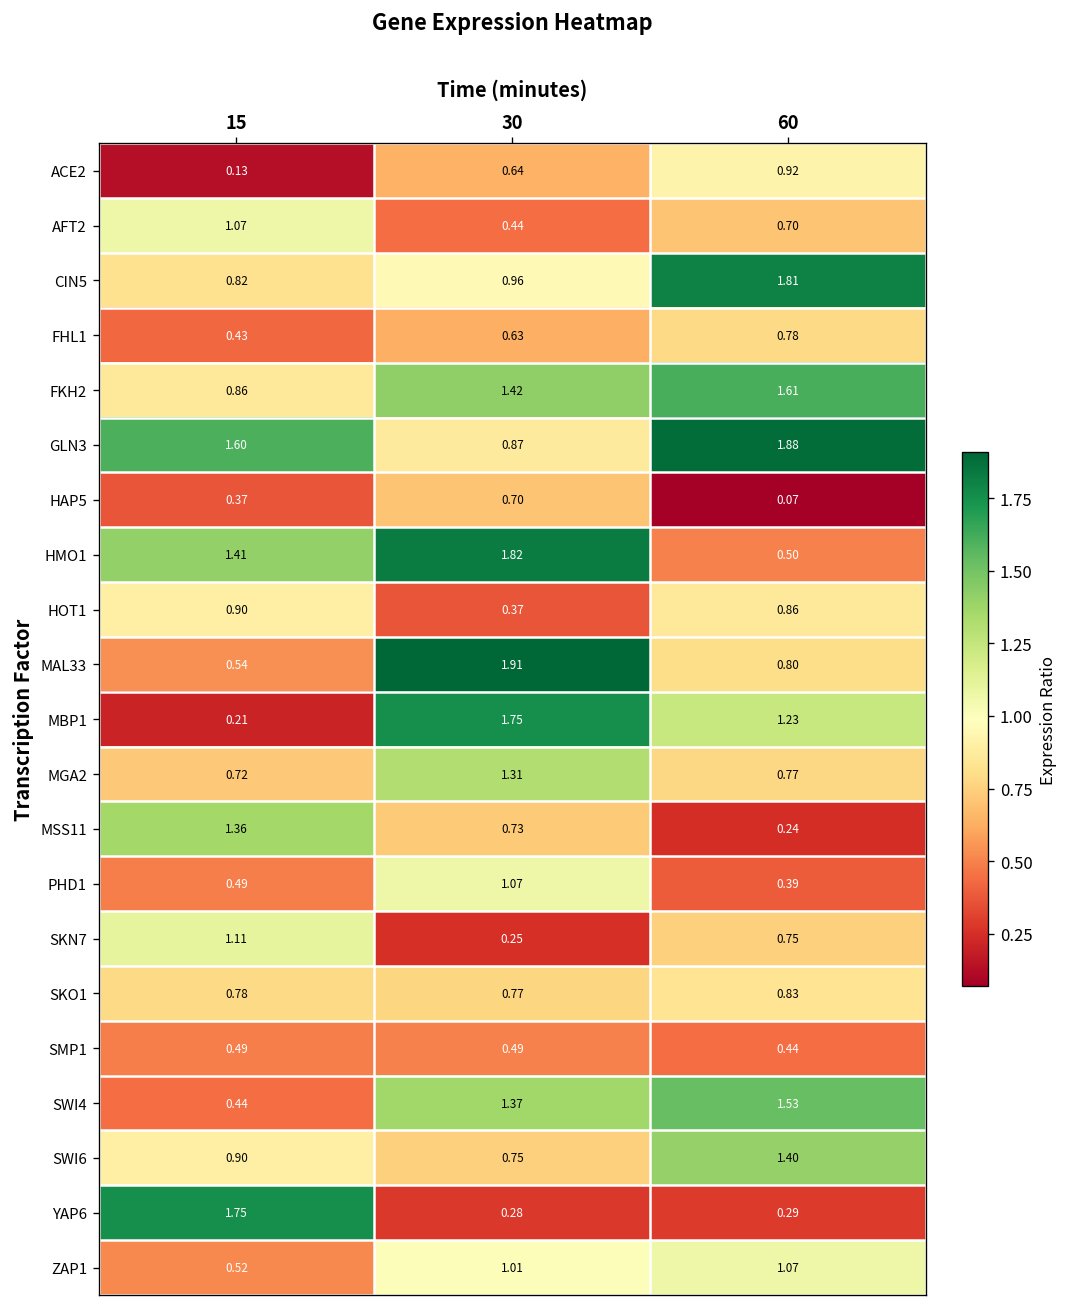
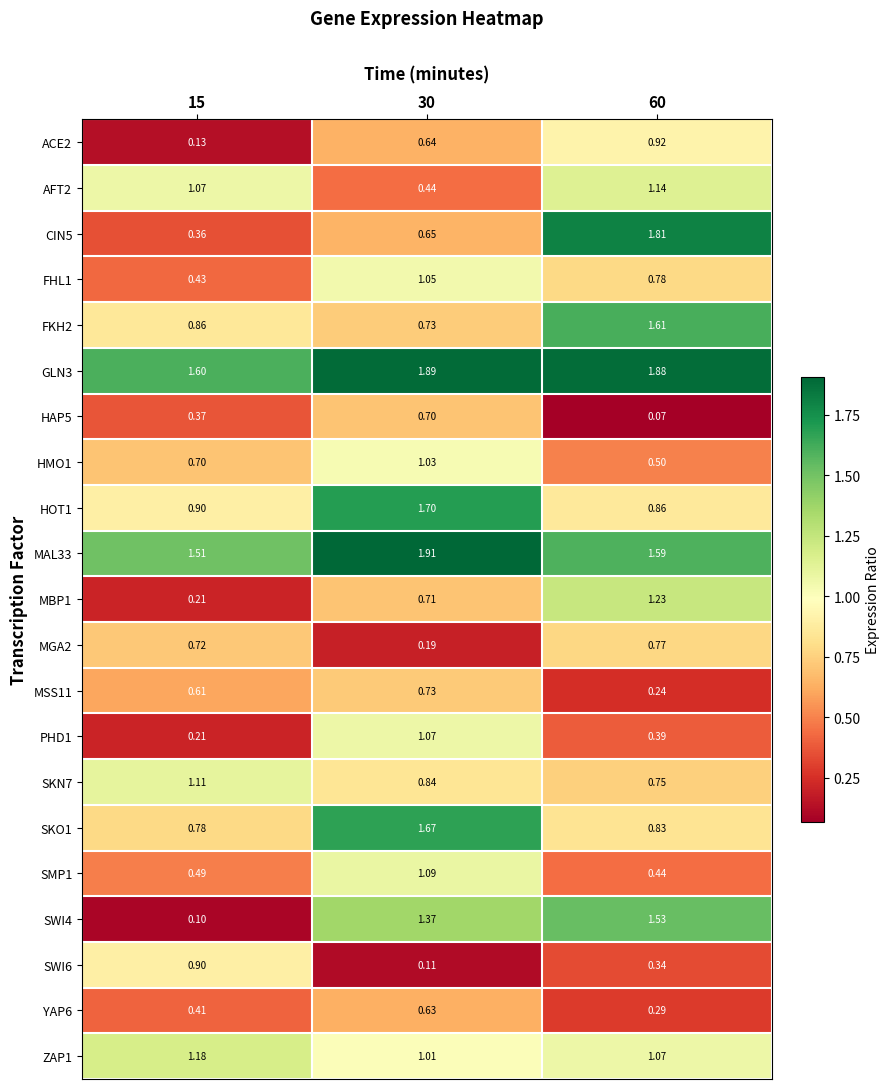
  {
    "ACE2": {
      "15": 0.13,
      "30": 0.64,
      "60": 0.92
    },
    "AFT2": {
      "15": 1.07,
      "30": 0.44,
-     "60": 0.70
+     "60": 1.14
    },
    "CIN5": {
-     "15": 0.82,
-     "30": 0.96,
+     "15": 0.36,
+     "30": 0.65,
      "60": 1.81
    },
    "FHL1": {
      "15": 0.43,
-     "30": 0.63,
+     "30": 1.05,
      "60": 0.78
    },
    "FKH2": {
      "15": 0.86,
-     "30": 1.42,
+     "30": 0.73,
      "60": 1.61
    },
    "GLN3": {
      "15": 1.60,
-     "30": 0.87,
+     "30": 1.89,
      "60": 1.88
    },
    "HAP5": {
      "15": 0.37,
      "30": 0.70,
      "60": 0.07
    },
    "HMO1": {
-     "15": 1.41,
-     "30": 1.82,
+     "15": 0.70,
+     "30": 1.03,
      "60": 0.50
    },
    "HOT1": {
      "15": 0.90,
-     "30": 0.37,
+     "30": 1.70,
      "60": 0.86
    },
    "MAL33": {
-     "15": 0.54,
+     "15": 1.51,
      "30": 1.91,
-     "60": 0.80
+     "60": 1.59
    },
    "MBP1": {
      "15": 0.21,
-     "30": 1.75,
+     "30": 0.71,
      "60": 1.23
    },
    "MGA2": {
      "15": 0.72,
-     "30": 1.31,
+     "30": 0.19,
      "60": 0.77
    },
    "MSS11": {
-     "15": 1.36,
+     "15": 0.61,
      "30": 0.73,
      "60": 0.24
    },
    "PHD1": {
-     "15": 0.49,
+     "15": 0.21,
      "30": 1.07,
      "60": 0.39
    },
    "SKN7": {
      "15": 1.11,
-     "30": 0.25,
+     "30": 0.84,
      "60": 0.75
    },
    "SKO1": {
      "15": 0.78,
-     "30": 0.77,
+     "30": 1.67,
      "60": 0.83
    },
    "SMP1": {
      "15": 0.49,
-     "30": 0.49,
+     "30": 1.09,
      "60": 0.44
    },
    "SWI4": {
-     "15": 0.44,
+     "15": 0.10,
      "30": 1.37,
      "60": 1.53
    },
    "SWI6": {
      "15": 0.90,
-     "30": 0.75,
-     "60": 1.40
+     "30": 0.11,
+     "60": 0.34
    },
    "YAP6": {
-     "15": 1.75,
-     "30": 0.28,
+     "15": 0.41,
+     "30": 0.63,
      "60": 0.29
    },
    "ZAP1": {
-     "15": 0.52,
+     "15": 1.18,
      "30": 1.01,
      "60": 1.07
    }
  }
